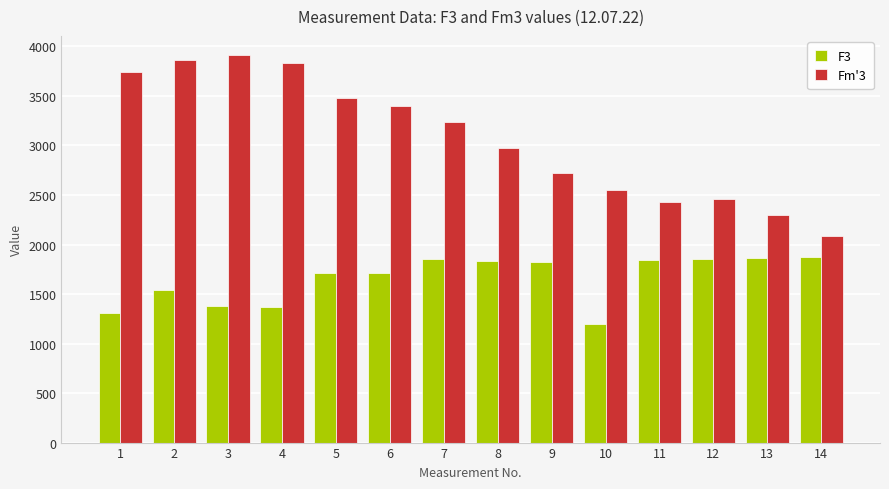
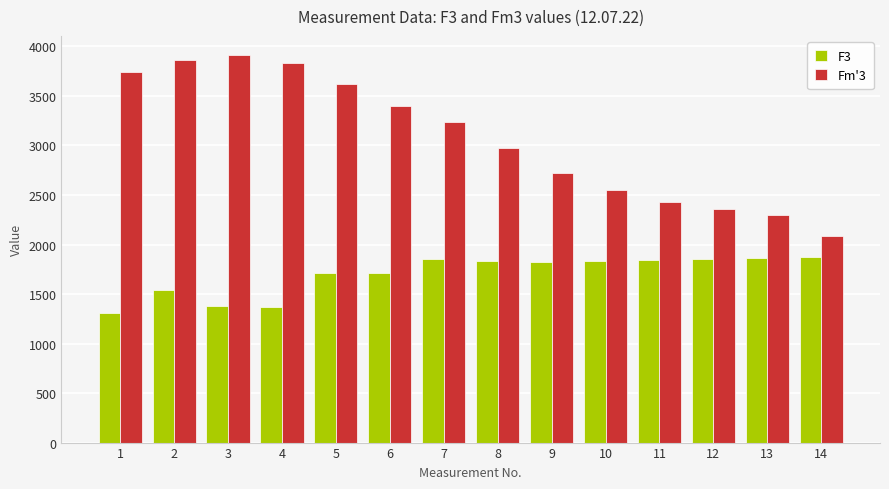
  {
    "F3": {
      "1": 1300,
      "2": 1500,
      "3": 1400,
      "4": 1400,
      "5": 1700,
      "6": 1700,
      "7": 1900,
      "8": 1800,
      "9": 1800,
-     "10": 1200,
+     "10": 1800,
      "11": 1800,
      "12": 1900,
      "13": 1900,
      "14": 1900
    },
    "Fm'3": {
      "1": 3700,
      "2": 3900,
      "3": 3900,
      "4": 3800,
-     "5": 3500,
+     "5": 3600,
      "6": 3400,
      "7": 3200,
      "8": 3000,
      "9": 2700,
      "10": 2600,
      "11": 2400,
-     "12": 2500,
+     "12": 2400,
      "13": 2300,
      "14": 2100
    }
  }
